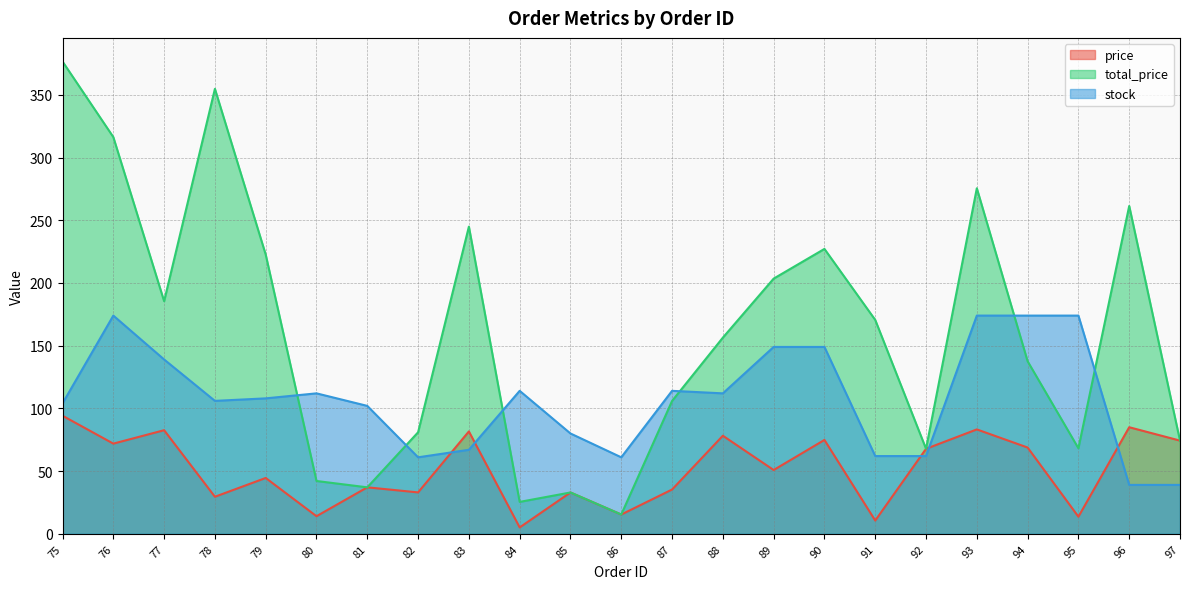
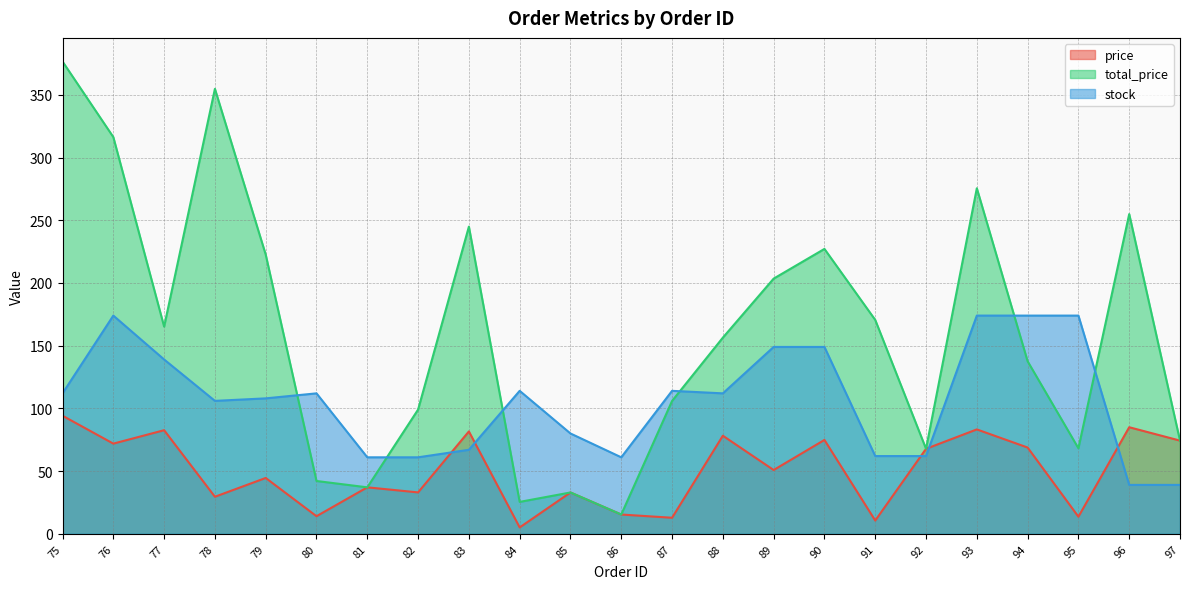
  {
    "price": {
      "75": 94,
      "76": 72,
      "77": 83,
      "78": 30,
      "79": 45,
      "80": 14,
      "82": 33,
      "83": 82,
      "84": 5,
-     "87": 35,
+     "87": 13,
      "88": 78,
      "89": 51,
      "90": 75,
      "91": 11,
      "93": 83,
      "94": 69,
      "95": 14,
      "96": 85
    },
    "total_price": {
      "75": 377,
      "76": 316,
-     "77": 185,
+     "77": 165,
      "78": 355,
      "79": 223,
      "80": 42,
-     "82": 81,
+     "82": 99,
      "83": 245,
      "84": 25,
      "87": 106,
      "88": 156,
      "89": 203,
      "90": 227,
      "91": 171,
      "93": 276,
      "94": 138,
      "95": 68,
-     "96": 261
+     "96": 255
    },
    "stock": {
-     "75": 104,
+     "75": 112,
      "76": 174,
      "77": 139,
      "78": 106,
      "79": 108,
      "80": 112,
-     "81": 102,
+     "81": 61,
      "82": 61,
      "83": 67,
      "84": 114,
      "85": 80,
      "86": 61,
      "87": 114,
      "88": 112,
      "89": 149,
      "90": 149,
      "91": 62,
      "92": 62,
      "93": 174,
      "94": 174,
      "95": 174,
      "96": 39,
      "97": 39
    }
  }
